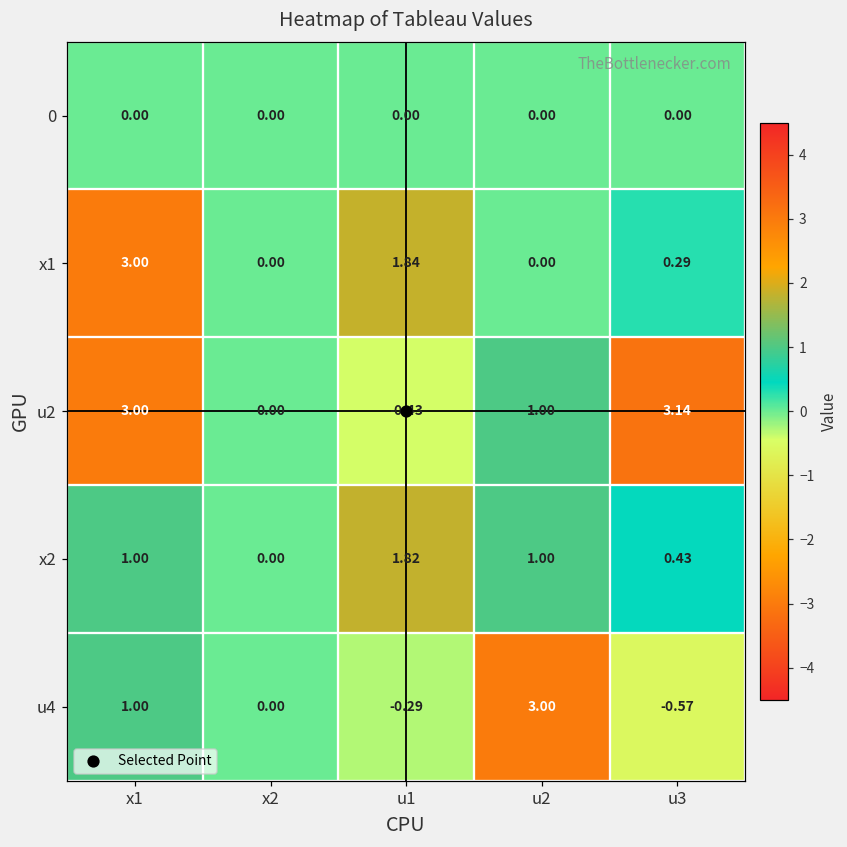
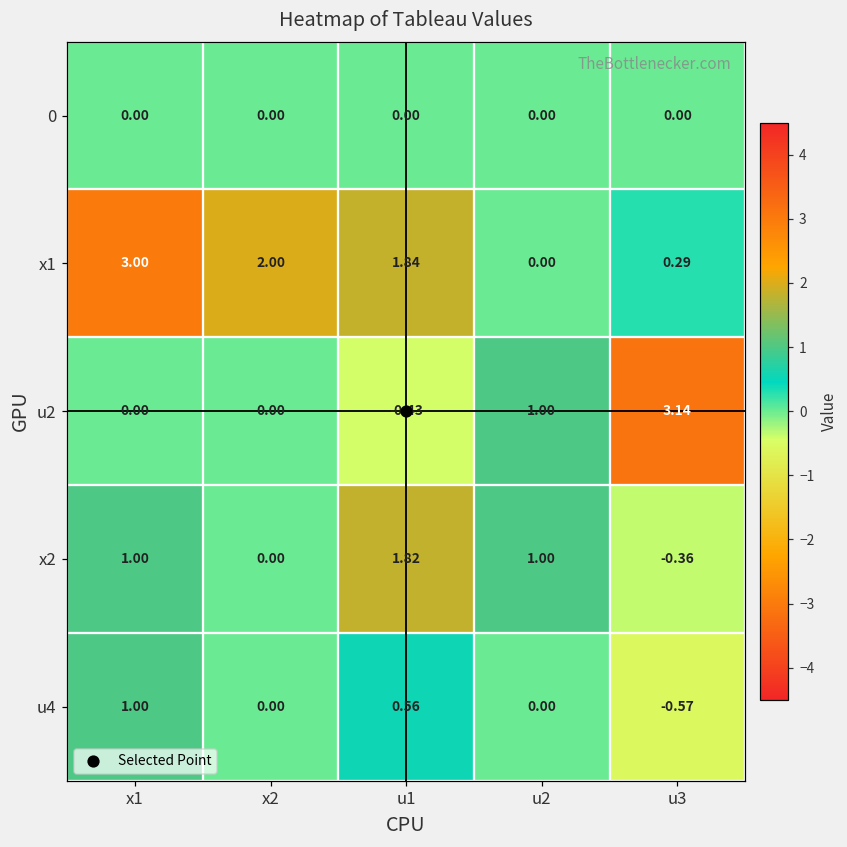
  {
    "0": {
      "x1": 0.00,
      "x2": 0.00,
      "u1": 0.00,
      "u2": 0.00
    },
    "x1": {
      "x1": 3.00,
-     "x2": 0.00,
+     "x2": 2.00,
      "u1": 1.84,
      "u2": 0.00,
      "u3": 0.29
    },
    "u2": {
-     "x1": 3.00,
+     "x1": 0.00,
      "x2": 0.00,
      "u2": 1.00,
      "u3": 3.14
    },
    "x2": {
      "x1": 1.00,
      "x2": 0.00,
      "u1": 1.82,
      "u2": 1.00,
-     "u3": 0.43
+     "u3": -0.36
    },
    "u4": {
      "x1": 1.00,
      "x2": 0.00,
-     "u1": -0.29,
-     "u2": 3.00,
+     "u1": 0.56,
+     "u2": 0.00,
      "u3": -0.57
    }
  }
